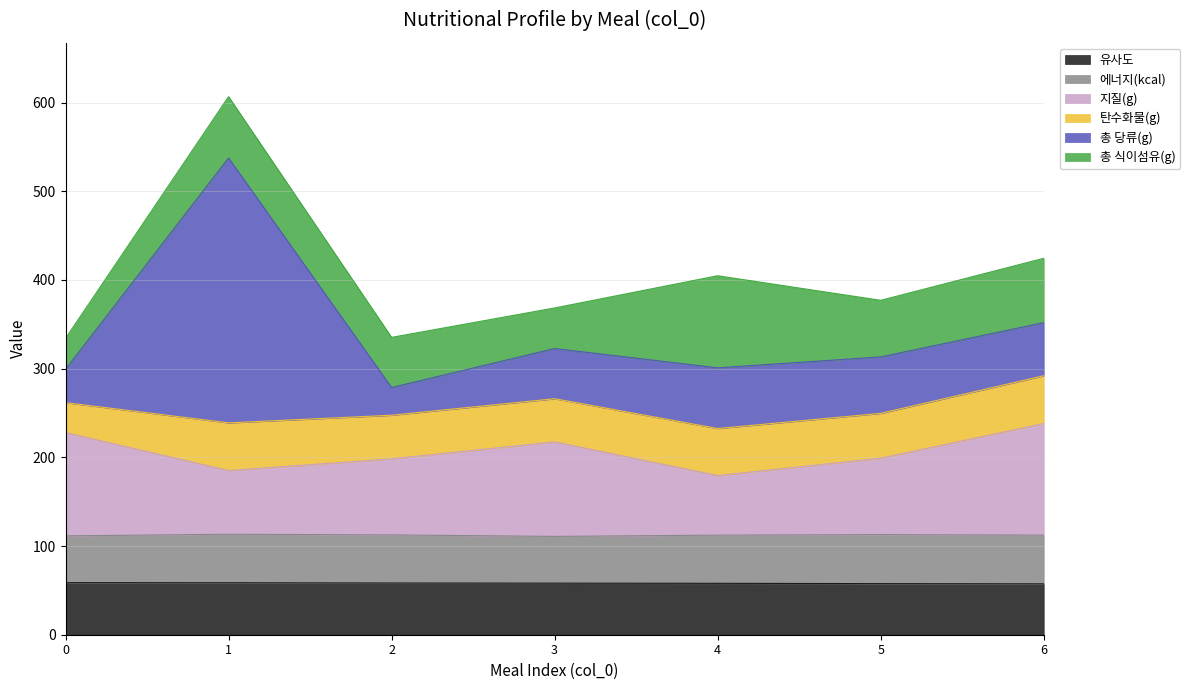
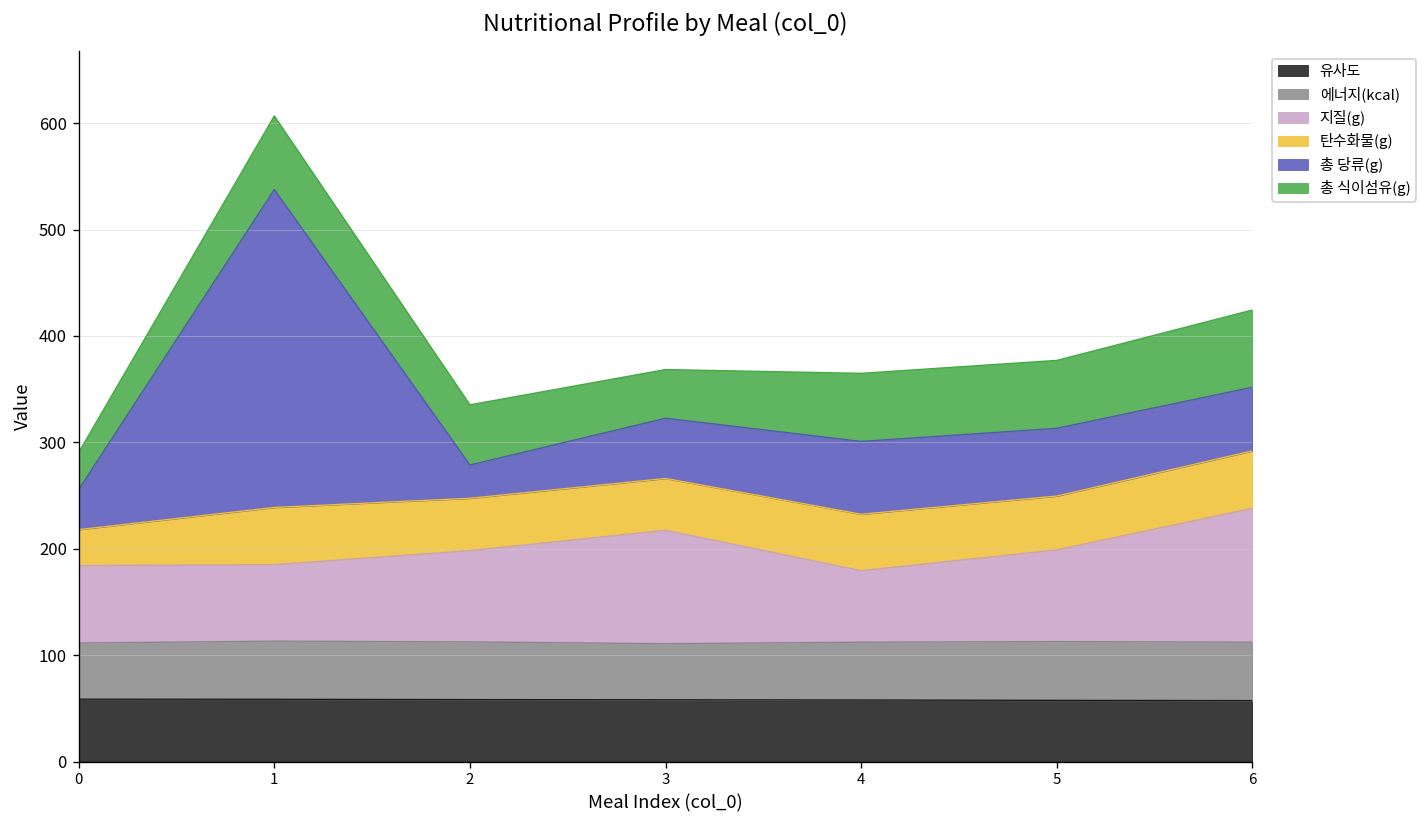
  {
    "유사도": {
      "0": 60,
      "1": 60,
      "2": 60,
      "3": 60,
      "4": 60,
      "5": 60,
      "6": 60
    },
    "에너지(kcal)": {
      "0": 50,
      "1": 50,
      "2": 50,
      "3": 50,
      "4": 50,
      "5": 60,
      "6": 50
    },
    "지질(g)": {
-     "0": 120,
+     "0": 70,
      "1": 70,
      "2": 90,
      "3": 110,
      "4": 70,
      "5": 90,
      "6": 130
    },
    "탄수화물(g)": {
      "0": 30,
      "1": 50,
      "2": 50,
      "3": 50,
      "4": 50,
      "5": 50,
      "6": 50
    },
    "총 당류(g)": {
      "0": 40,
      "1": 300,
      "2": 30,
      "3": 60,
      "4": 70,
      "5": 60,
      "6": 60
    },
    "총 식이섬유(g)": {
      "0": 30,
      "1": 70,
      "2": 60,
      "3": 50,
-     "4": 100,
+     "4": 60,
      "5": 60,
      "6": 70
    }
  }
